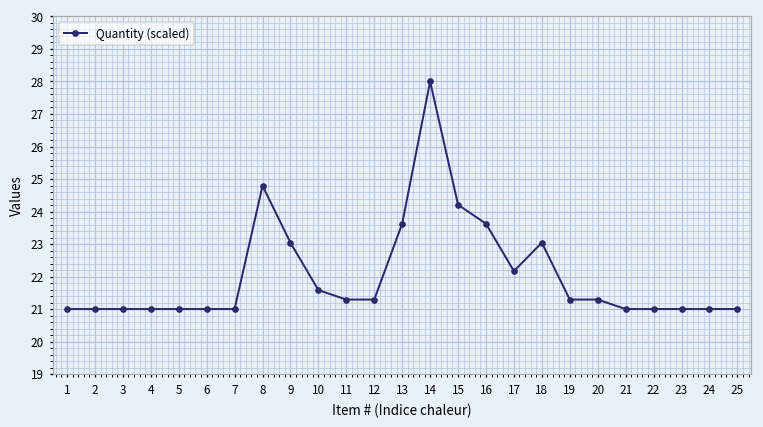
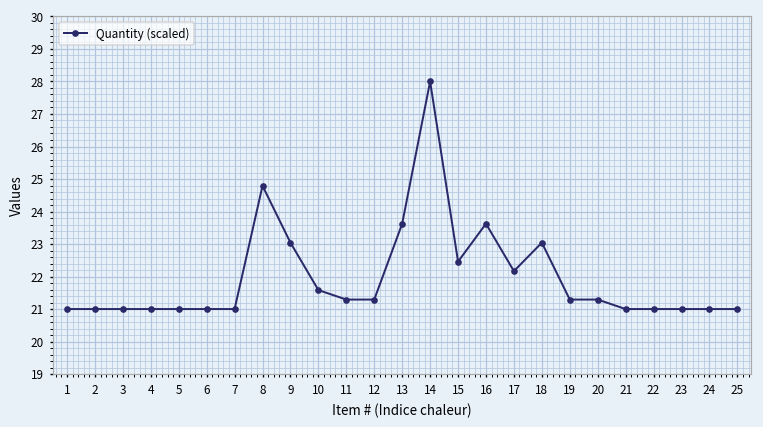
  {
    "1": 21.0,
    "2": 21.0,
    "3": 21.0,
    "4": 21.0,
    "5": 21.0,
    "6": 21.0,
    "7": 21.0,
    "8": 24.8,
    "9": 23.0,
    "10": 21.6,
    "11": 21.3,
    "12": 21.3,
    "13": 23.6,
    "14": 28.0,
-   "15": 24.2,
+   "15": 22.5,
    "16": 23.6,
    "17": 22.2,
    "18": 23.0,
    "19": 21.3,
    "20": 21.3,
    "21": 21.0,
    "22": 21.0,
    "23": 21.0,
    "24": 21.0,
    "25": 21.0
  }
